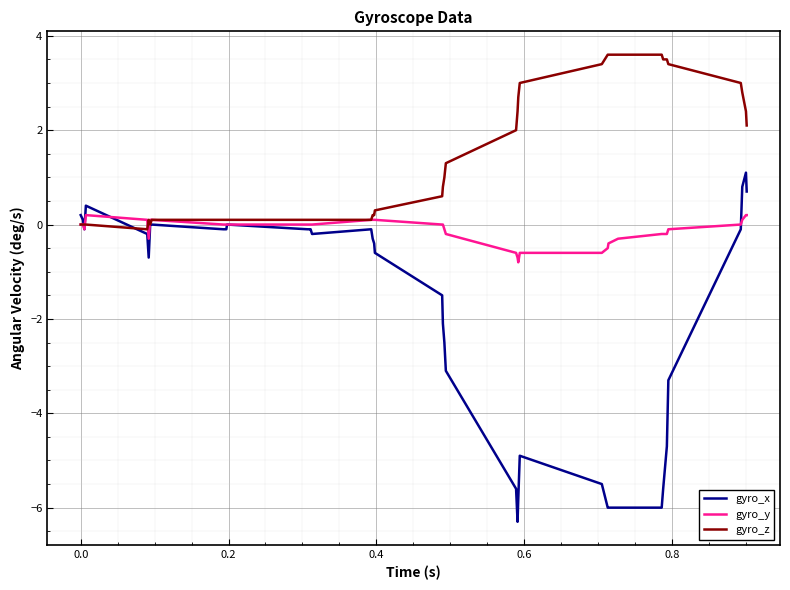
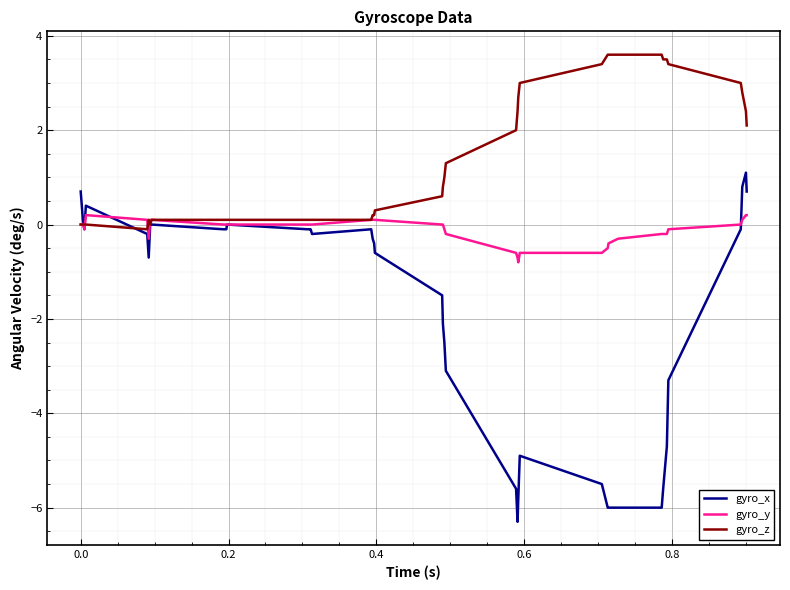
  {
    "gyro_x": {
-     "0.0": 0.2
+     "0.0": 0.7
    }
  }
